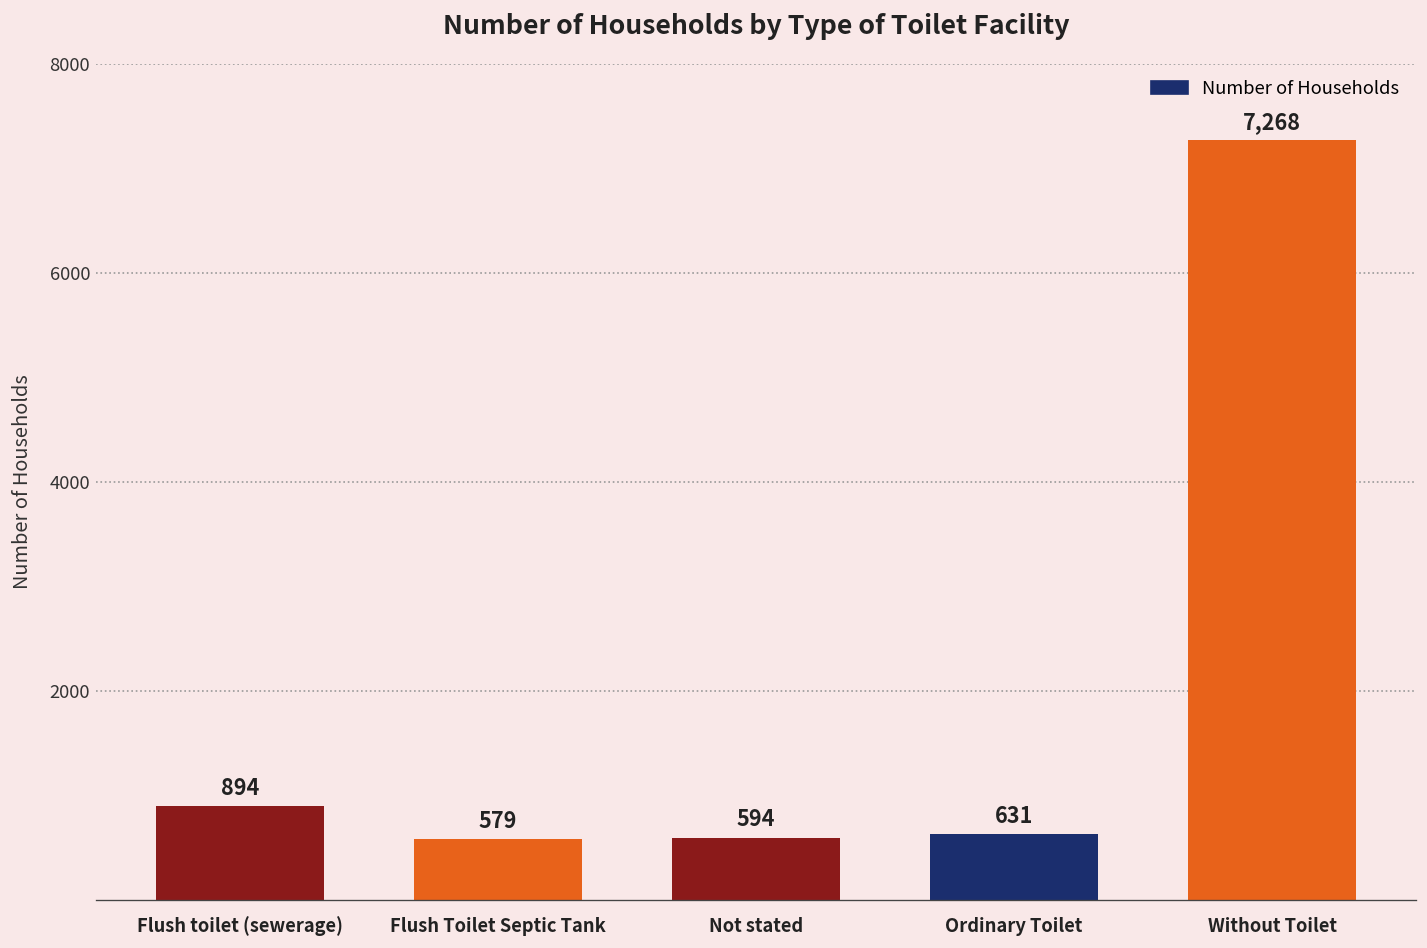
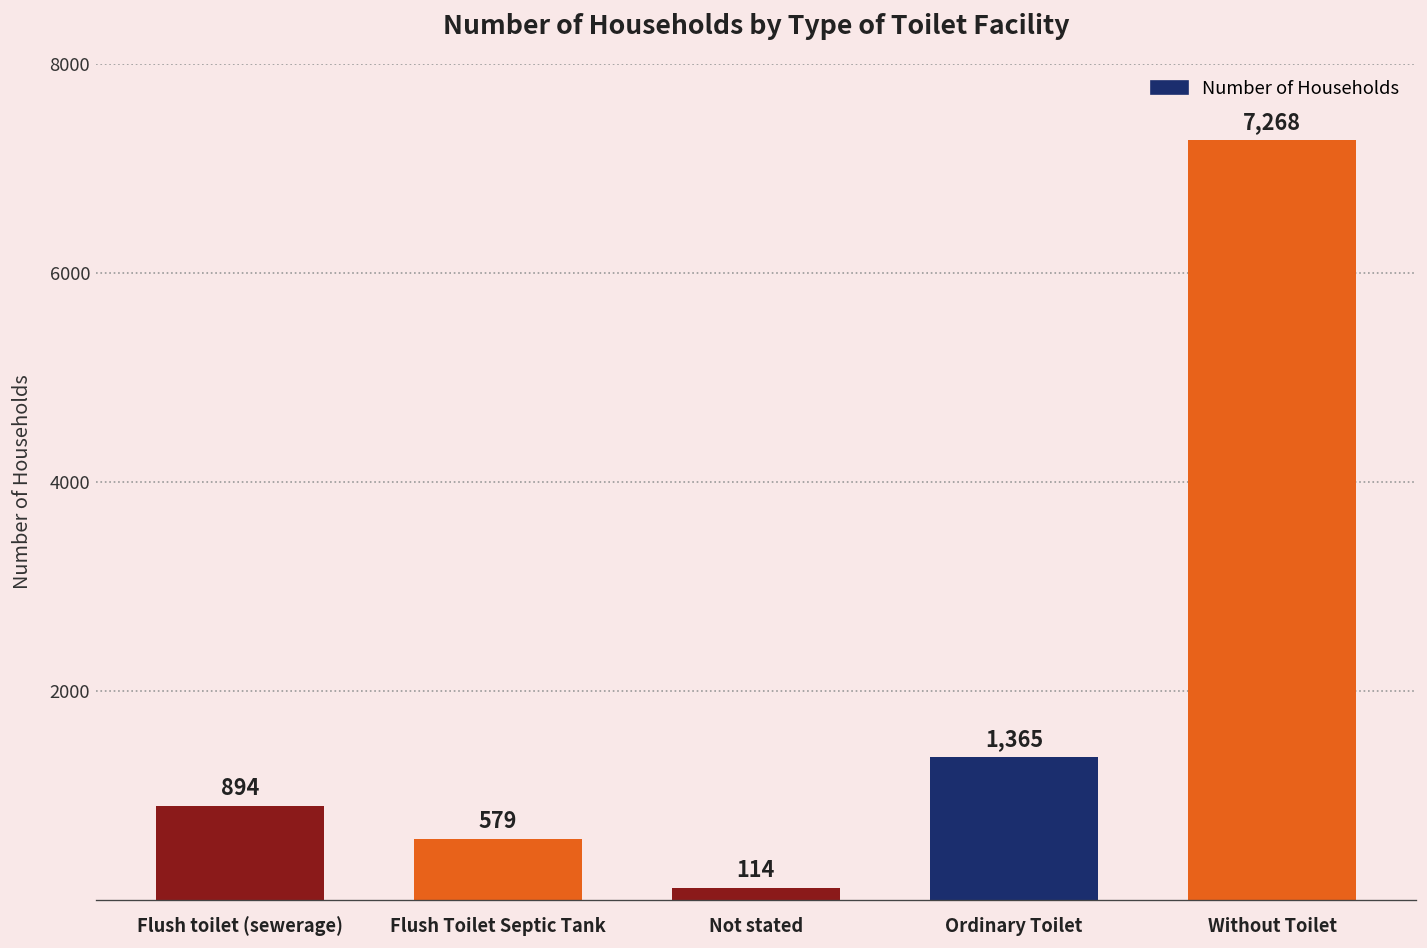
  {
    "Flush toilet (sewerage)": "894",
    "Flush Toilet Septic Tank": "579",
-   "Not stated": "594",
-   "Ordinary Toilet": "631",
+   "Not stated": "114",
+   "Ordinary Toilet": "1,365",
    "Without Toilet": "7,268"
  }
